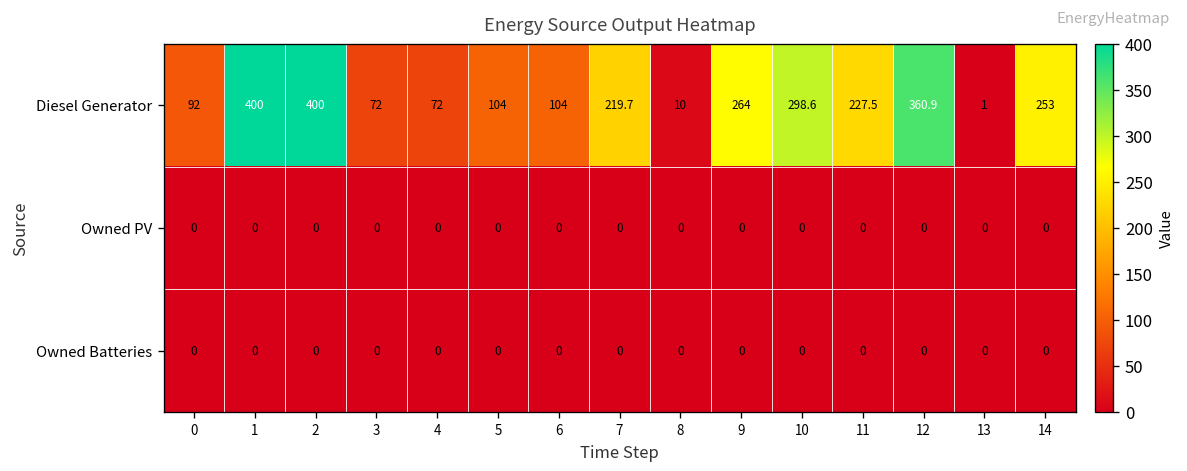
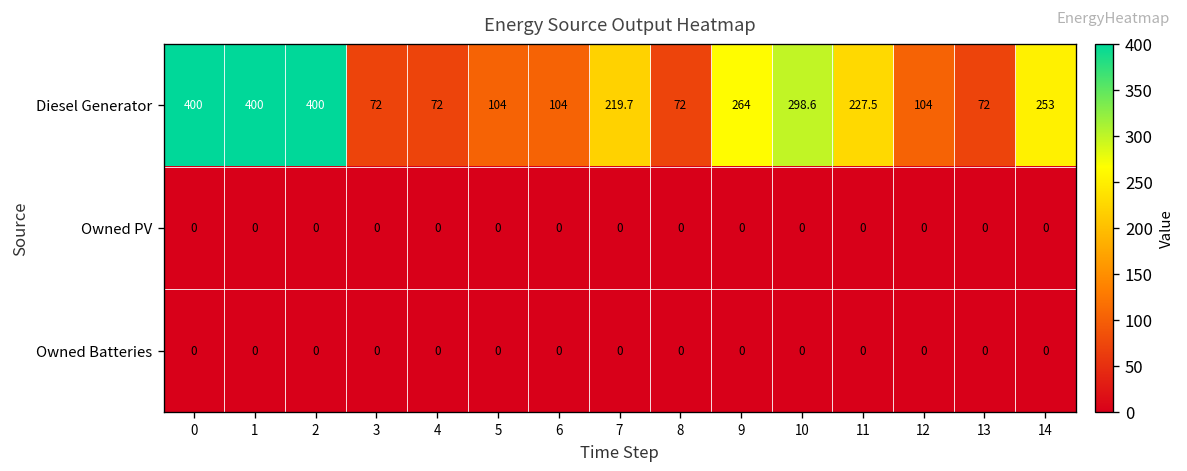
  {
    "Diesel Generator": {
-     "0": 92,
+     "0": 400,
      "1": 400,
      "2": 400,
      "3": 72,
      "4": 72,
      "5": 104,
      "6": 104,
      "7": 219.7,
-     "8": 10,
+     "8": 72,
      "9": 264,
      "10": 298.6,
      "11": 227.5,
-     "12": 360.9,
-     "13": 1,
+     "12": 104,
+     "13": 72,
      "14": 253
    },
    "Owned PV": {
      "0": 0,
      "1": 0,
      "2": 0,
      "3": 0,
      "4": 0,
      "5": 0,
      "6": 0,
      "7": 0,
      "8": 0,
      "9": 0,
      "10": 0,
      "11": 0,
      "12": 0,
      "13": 0,
      "14": 0
    },
    "Owned Batteries": {
      "0": 0,
      "1": 0,
      "2": 0,
      "3": 0,
      "4": 0,
      "5": 0,
      "6": 0,
      "7": 0,
      "8": 0,
      "9": 0,
      "10": 0,
      "11": 0,
      "12": 0,
      "13": 0,
      "14": 0
    }
  }
